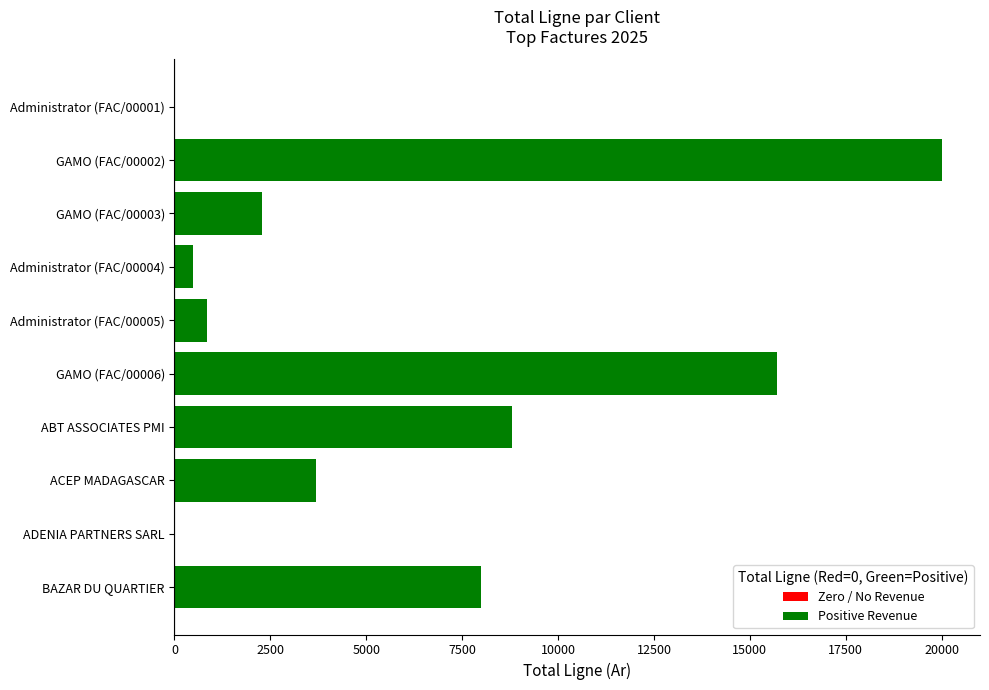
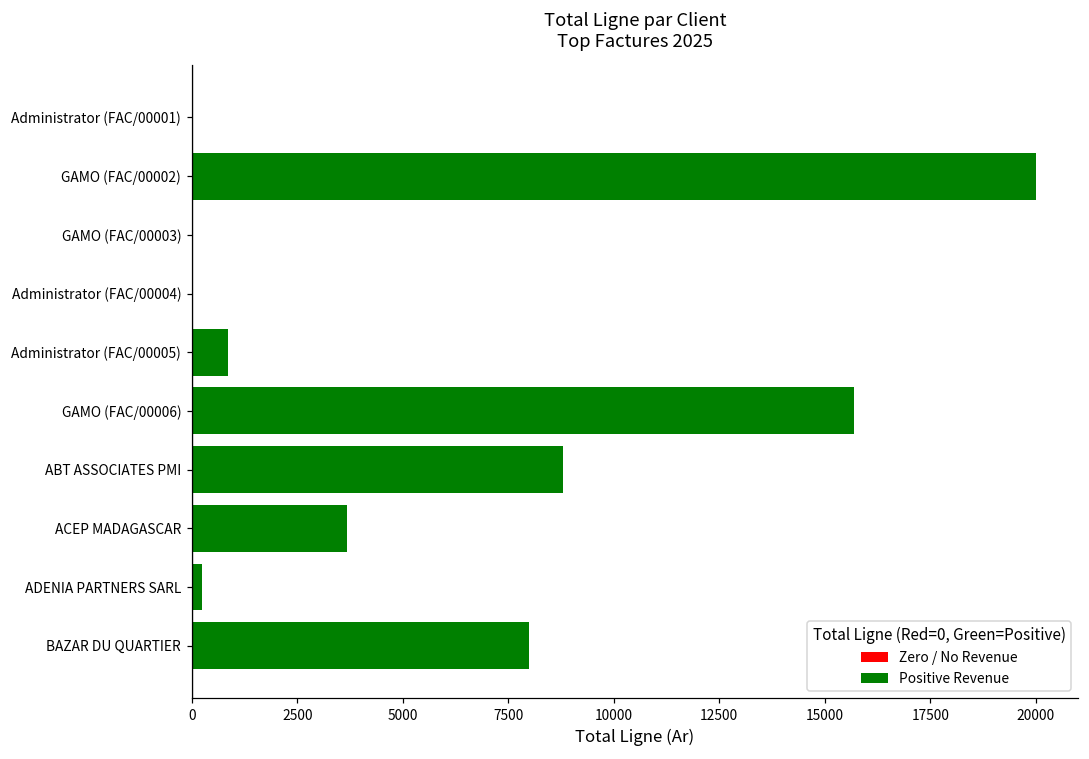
  {
    "GAMO (FAC/00002)": 20000,
-   "GAMO (FAC/00003)": 2300,
-   "Administrator (FAC/00004)": 500,
+   "GAMO (FAC/00003)": 0,
+   "Administrator (FAC/00004)": 0,
    "Administrator (FAC/00005)": 900,
    "GAMO (FAC/00006)": 15700,
    "ABT ASSOCIATES PMI": 8800,
    "ACEP MADAGASCAR": 3700,
-   "ADENIA PARTNERS SARL": 0,
+   "ADENIA PARTNERS SARL": 200,
    "BAZAR DU QUARTIER": 8000
  }
